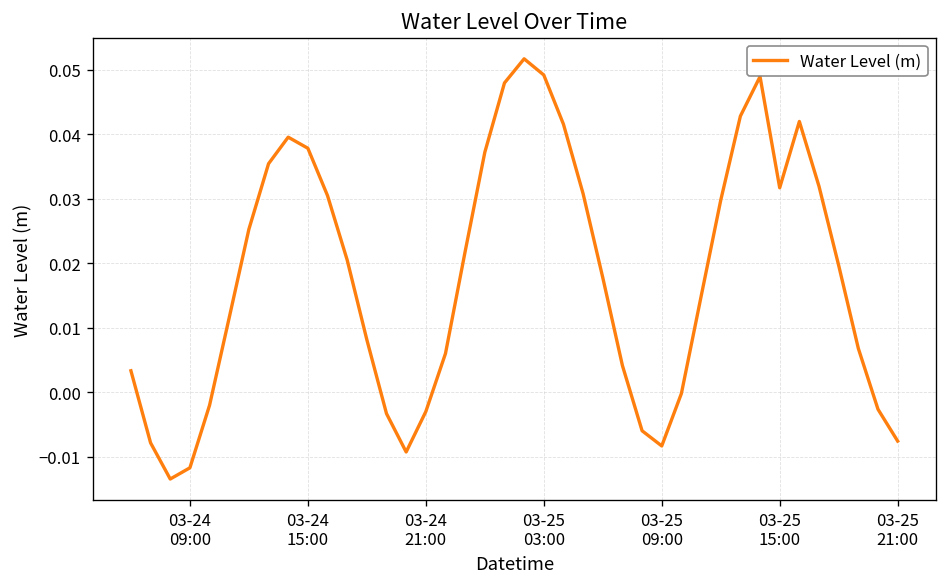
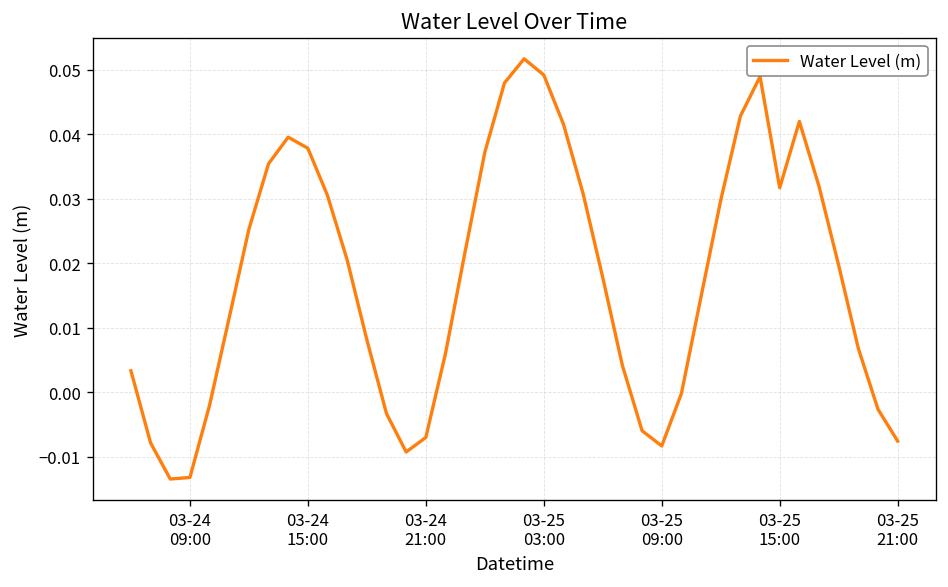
  {
-   "03-24 09:00": -0.012,
+   "03-24 09:00": -0.013,
    "03-24 15:00": 0.038,
-   "03-24 21:00": -0.003,
+   "03-24 21:00": -0.007,
    "03-25 03:00": 0.049,
    "03-25 09:00": -0.008,
    "03-25 15:00": 0.032,
    "03-25 21:00": -0.008
  }
